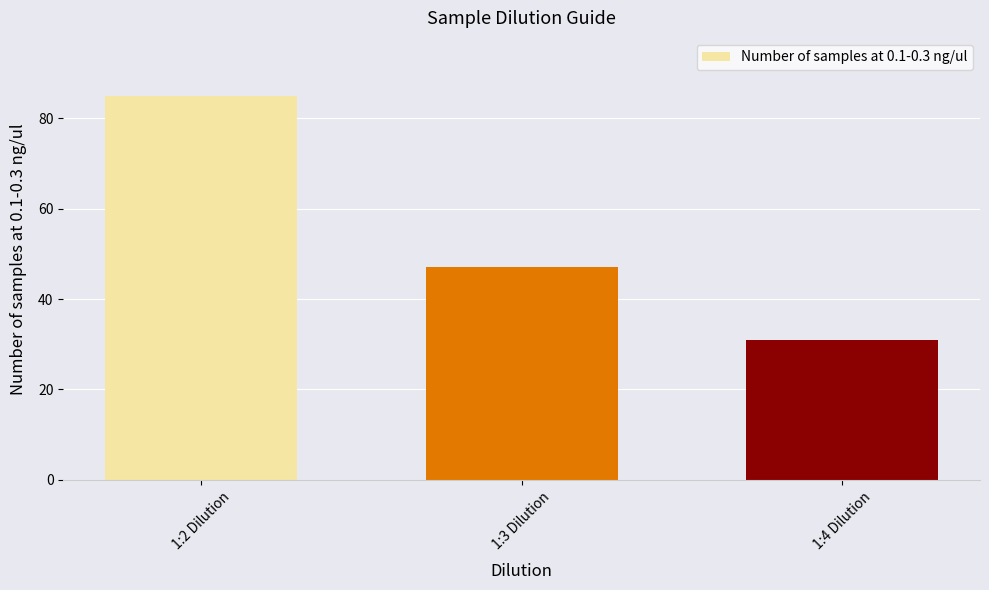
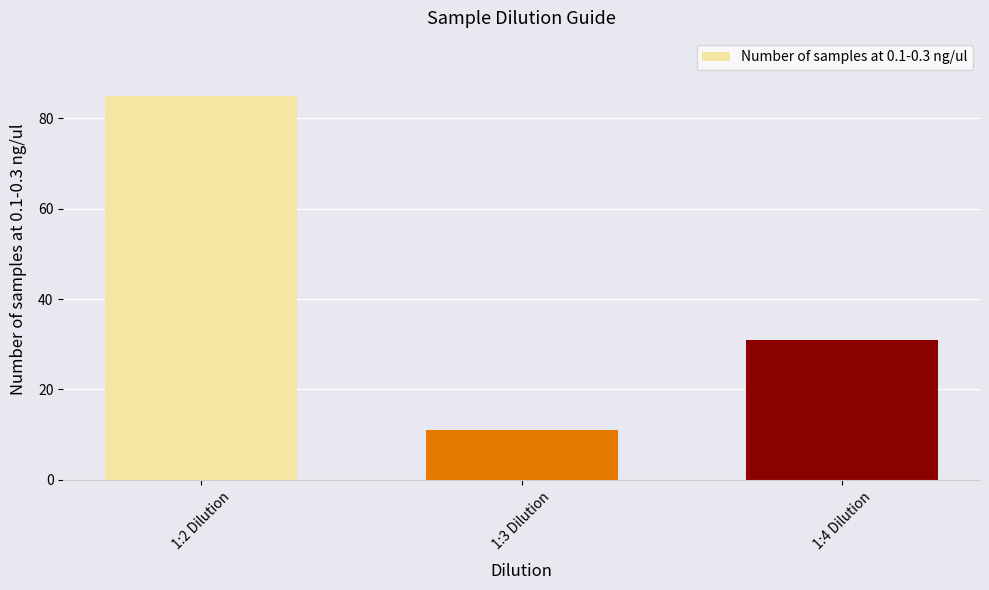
  {
    "1:2 Dilution": 85,
-   "1:3 Dilution": 47,
+   "1:3 Dilution": 11,
    "1:4 Dilution": 31
  }
